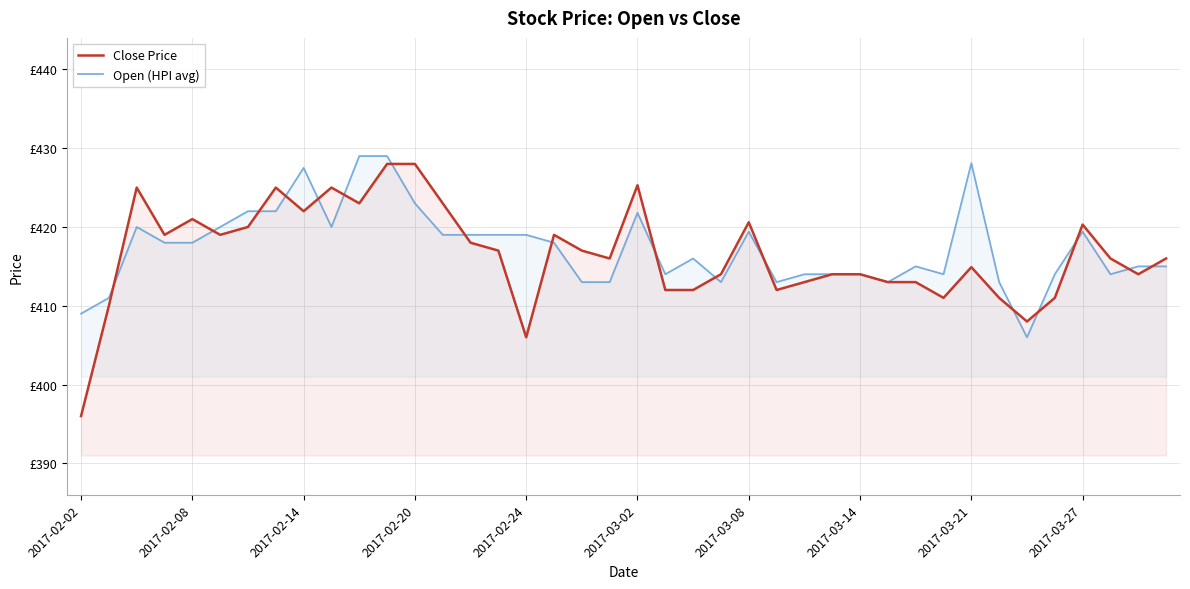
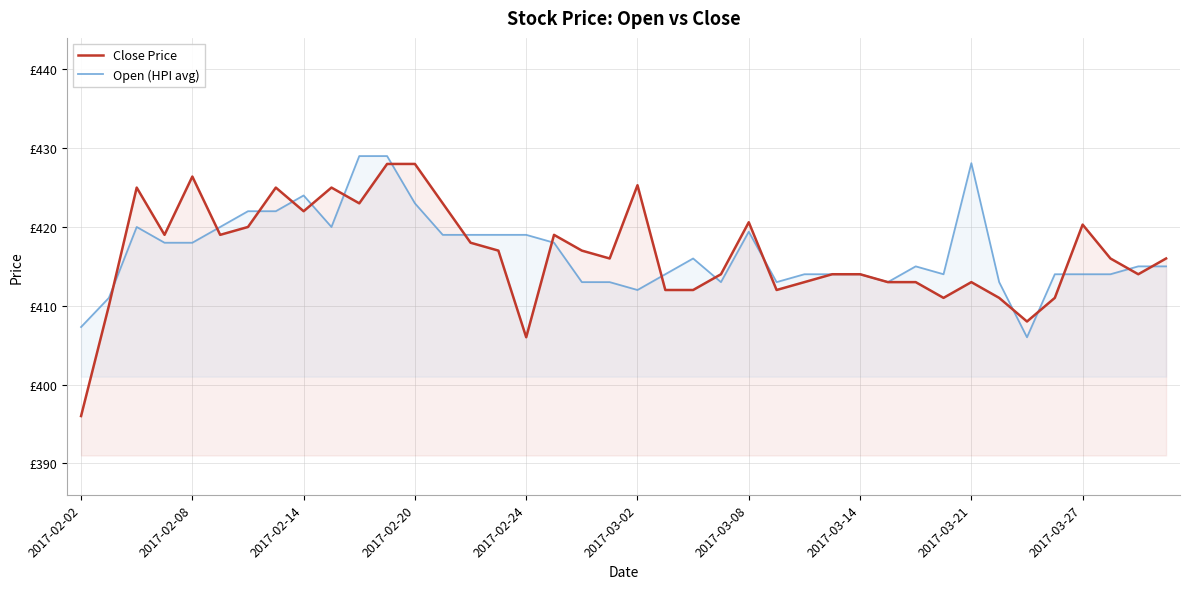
  {
    "Close Price": {
      "2017-02-02": "£396",
-     "2017-02-08": "£421",
+     "2017-02-08": "£426",
      "2017-02-14": "£422",
      "2017-02-20": "£428",
      "2017-02-24": "£406",
      "2017-03-02": "£425",
      "2017-03-08": "£421",
-     "2017-03-21": "£415",
+     "2017-03-21": "£413",
      "2017-03-27": "£420"
    },
    "Open (HPI avg)": {
-     "2017-02-02": "£409",
+     "2017-02-02": "£407",
      "2017-02-08": "£418",
-     "2017-02-14": "£428",
+     "2017-02-14": "£424",
      "2017-02-20": "£423",
      "2017-02-24": "£419",
-     "2017-03-02": "£422",
+     "2017-03-02": "£412",
      "2017-03-08": "£419",
      "2017-03-21": "£428",
-     "2017-03-27": "£419"
+     "2017-03-27": "£414"
    }
  }
